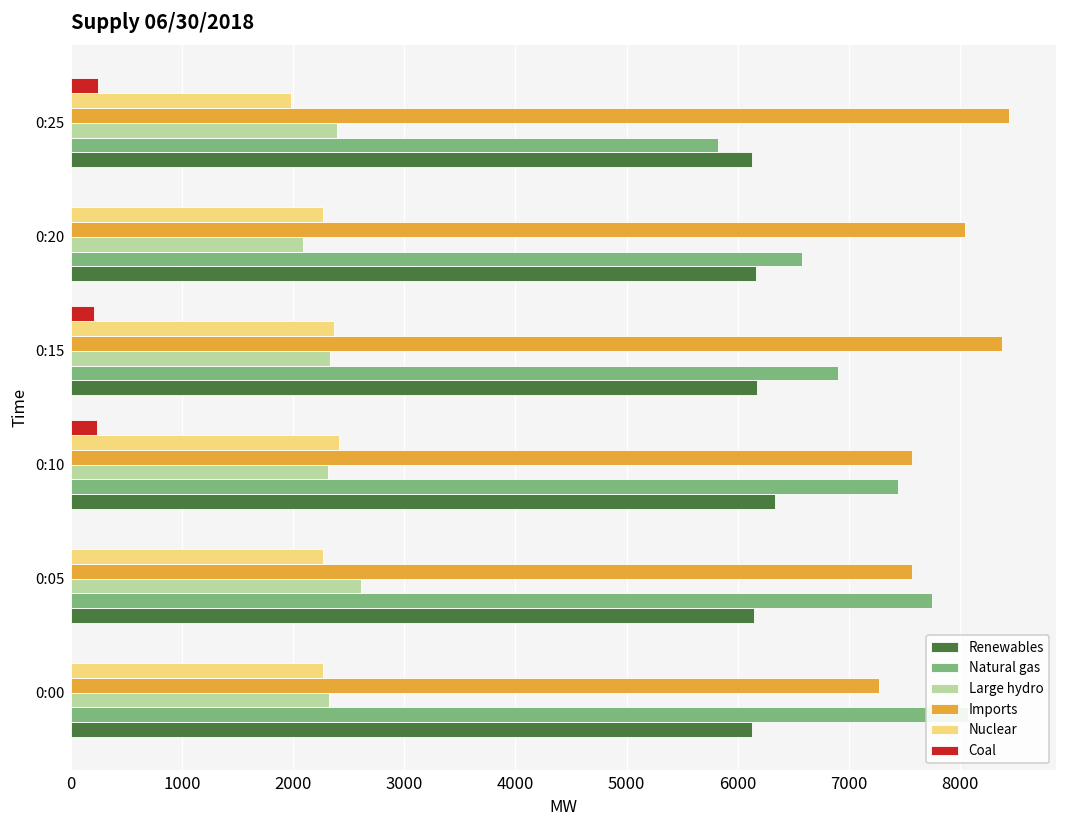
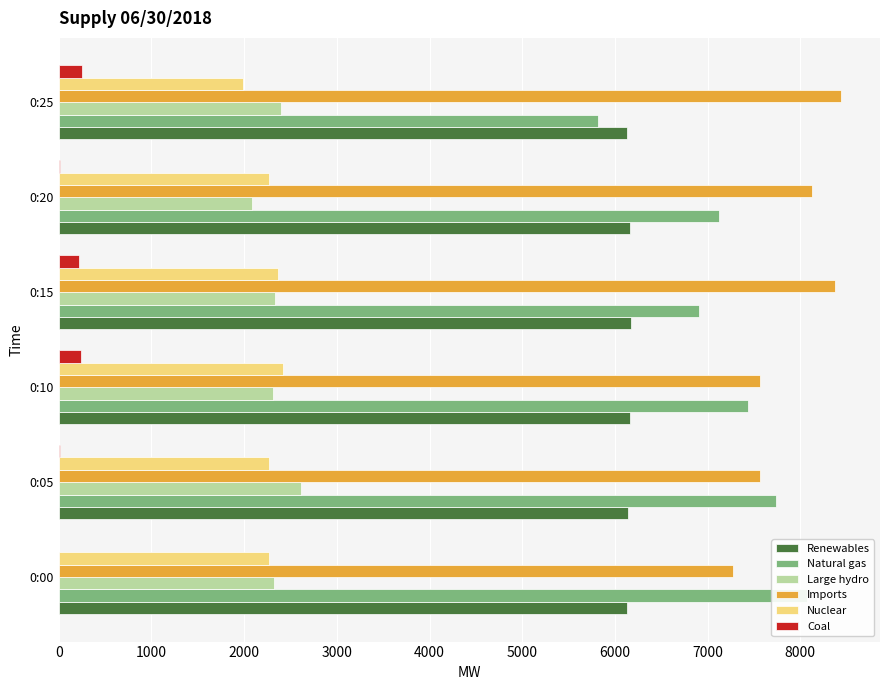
  {
    "Renewables": {
      "0:25": 6100,
      "0:20": 6200,
      "0:15": 6200,
-     "0:10": 6300,
+     "0:10": 6200,
      "0:05": 6100,
      "0:00": 6100
    },
    "Natural gas": {
      "0:25": 5800,
-     "0:20": 6600,
+     "0:20": 7100,
      "0:15": 6900,
      "0:10": 7400,
      "0:05": 7700
    },
    "Large hydro": {
      "0:25": 2400,
      "0:20": 2100,
      "0:15": 2300,
      "0:10": 2300,
      "0:05": 2600,
      "0:00": 2300
    },
    "Imports": {
      "0:25": 8400,
-     "0:20": 8000,
+     "0:20": 8100,
      "0:15": 8400,
      "0:10": 7600,
      "0:05": 7600,
      "0:00": 7300
    },
    "Nuclear": {
      "0:25": 2000,
      "0:20": 2300,
      "0:15": 2400,
      "0:10": 2400,
      "0:05": 2300,
      "0:00": 2300
    },
    "Coal": {
      "0:25": 200,
      "0:15": 200,
      "0:10": 200
    }
  }
